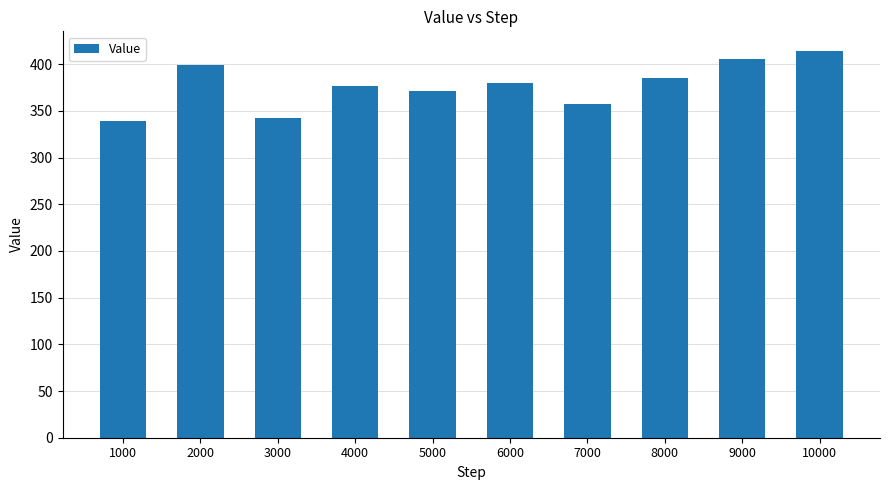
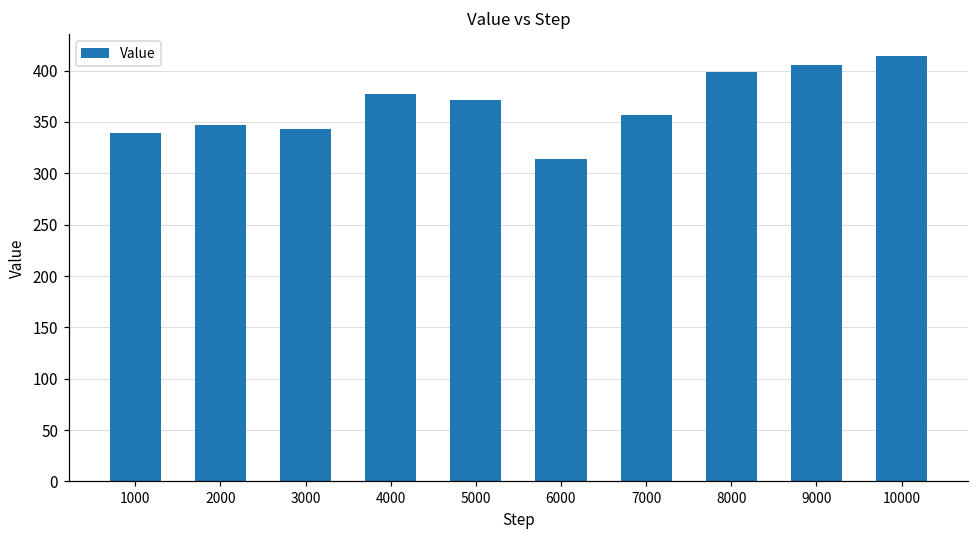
  {
    "1000": 340,
-   "2000": 400,
+   "2000": 350,
    "3000": 340,
    "4000": 380,
    "5000": 370,
-   "6000": 380,
+   "6000": 310,
    "7000": 360,
-   "8000": 380,
+   "8000": 400,
    "9000": 410,
    "10000": 410
  }
